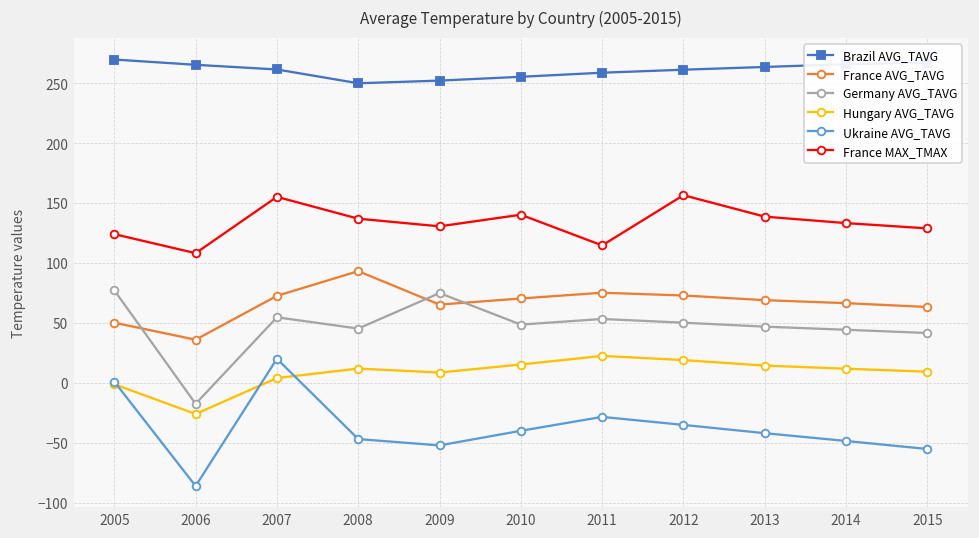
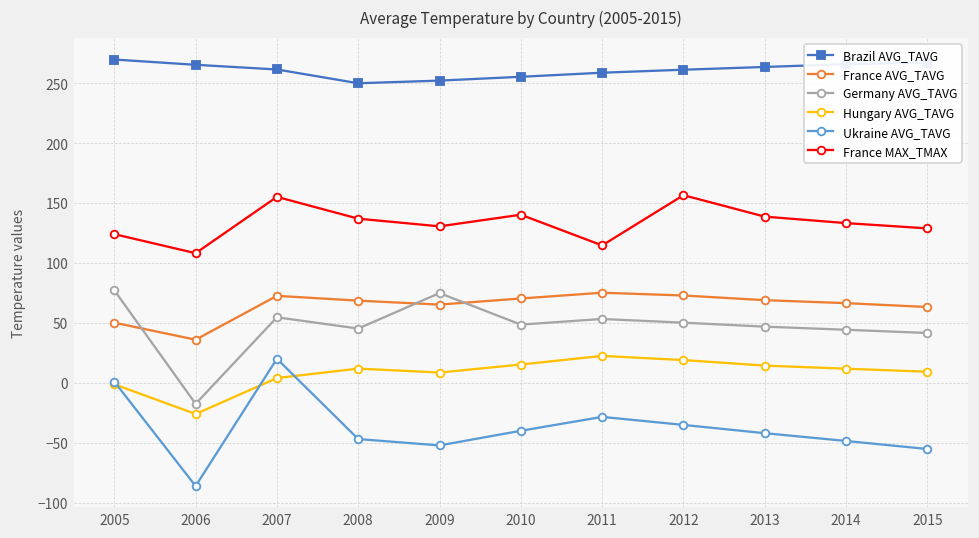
  {
    "France AVG_TAVG": {
      "2005": 50,
      "2006": 36,
      "2007": 73,
-     "2008": 93,
+     "2008": 69,
      "2009": 65,
      "2010": 70,
      "2011": 75,
      "2012": 73,
      "2013": 69,
      "2014": 66,
      "2015": 63
    },
    "Germany AVG_TAVG": {
      "2005": 77,
      "2006": -18,
      "2007": 55,
      "2008": 45,
      "2009": 75,
      "2010": 49,
      "2011": 53,
      "2012": 50,
      "2013": 47,
      "2014": 44,
      "2015": 42
    },
    "Hungary AVG_TAVG": {
      "2006": -26,
      "2007": 4,
      "2008": 12,
      "2009": 9,
      "2010": 15,
      "2011": 22,
      "2012": 19,
      "2013": 14,
      "2014": 12,
      "2015": 9
    },
    "France MAX_TMAX": {
      "2005": 124,
      "2006": 108,
      "2007": 155,
      "2008": 137,
      "2009": 131,
      "2010": 140,
      "2011": 115,
      "2012": 157,
      "2013": 139,
      "2014": 133,
      "2015": 129
    }
  }
